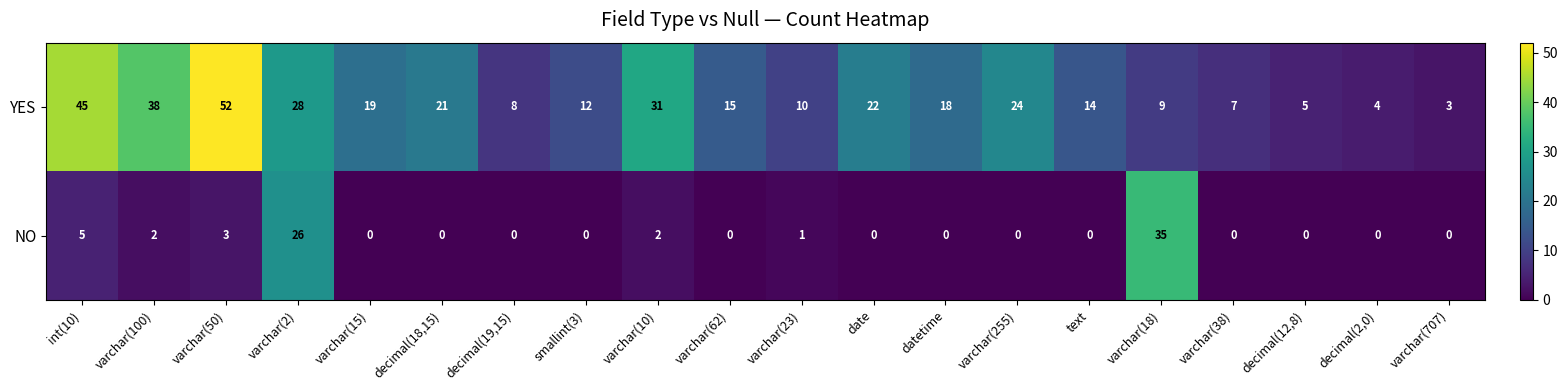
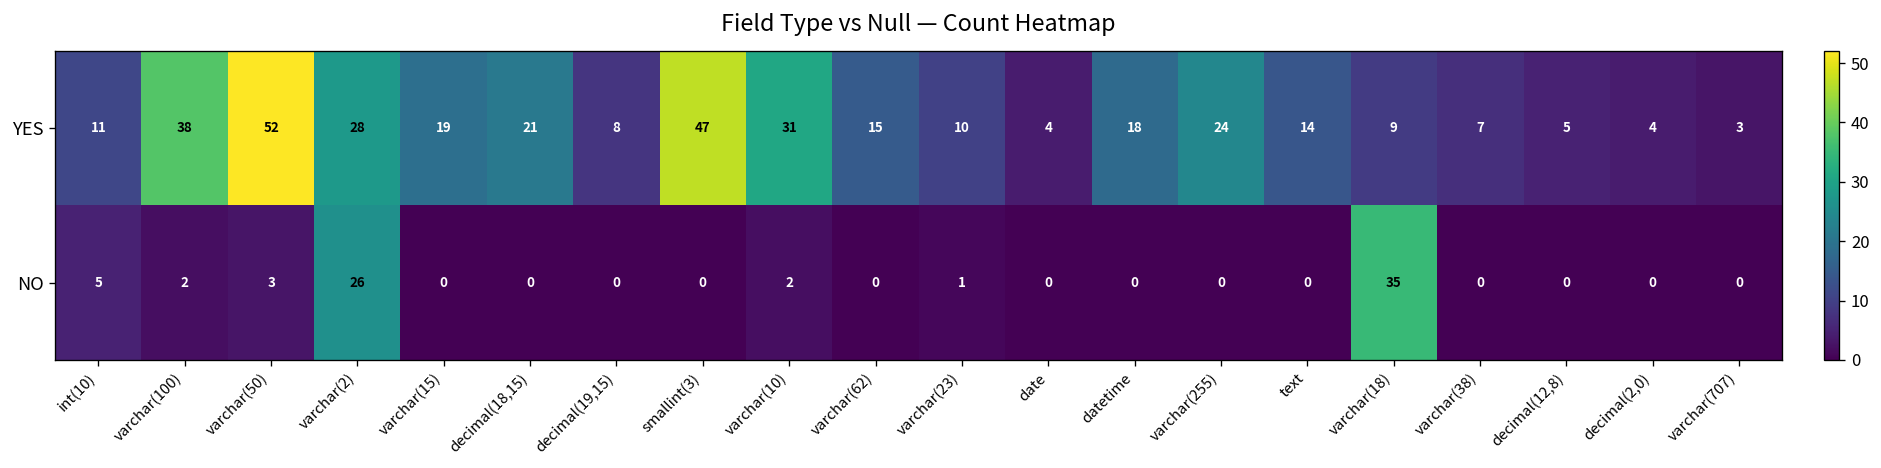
  {
    "YES": {
-     "int(10)": 45,
+     "int(10)": 11,
      "varchar(100)": 38,
      "varchar(50)": 52,
      "varchar(2)": 28,
      "varchar(15)": 19,
      "decimal(18,15)": 21,
      "decimal(19,15)": 8,
-     "smallint(3)": 12,
+     "smallint(3)": 47,
      "varchar(10)": 31,
      "varchar(62)": 15,
      "varchar(23)": 10,
-     "date": 22,
+     "date": 4,
      "datetime": 18,
      "varchar(255)": 24,
      "text": 14,
      "varchar(18)": 9,
      "varchar(38)": 7,
      "decimal(12,8)": 5,
      "decimal(2,0)": 4,
      "varchar(707)": 3
    },
    "NO": {
      "int(10)": 5,
      "varchar(100)": 2,
      "varchar(50)": 3,
      "varchar(2)": 26,
      "varchar(15)": 0,
      "decimal(18,15)": 0,
      "decimal(19,15)": 0,
      "smallint(3)": 0,
      "varchar(10)": 2,
      "varchar(62)": 0,
      "varchar(23)": 1,
      "date": 0,
      "datetime": 0,
      "varchar(255)": 0,
      "text": 0,
      "varchar(18)": 35,
      "varchar(38)": 0,
      "decimal(12,8)": 0,
      "decimal(2,0)": 0,
      "varchar(707)": 0
    }
  }
